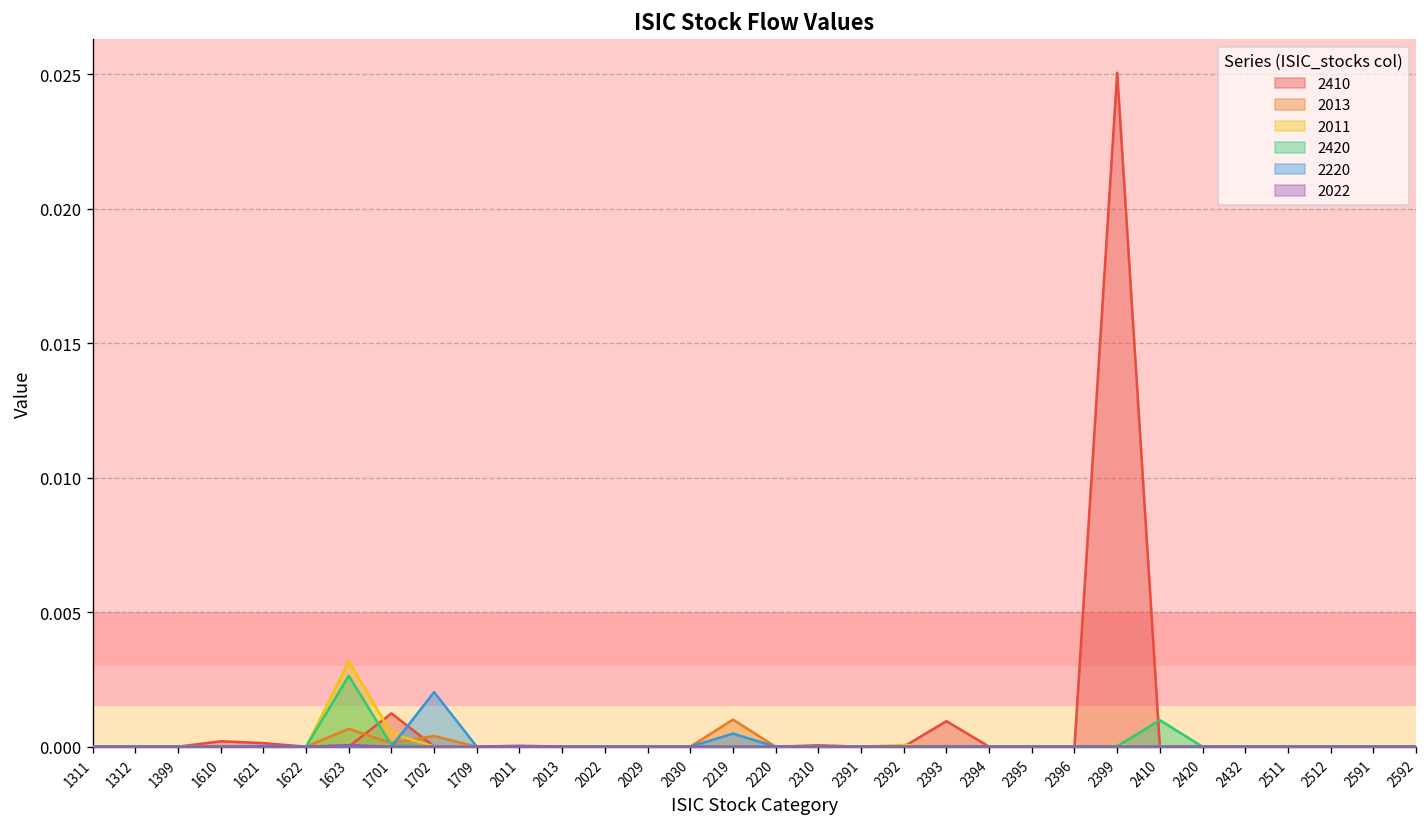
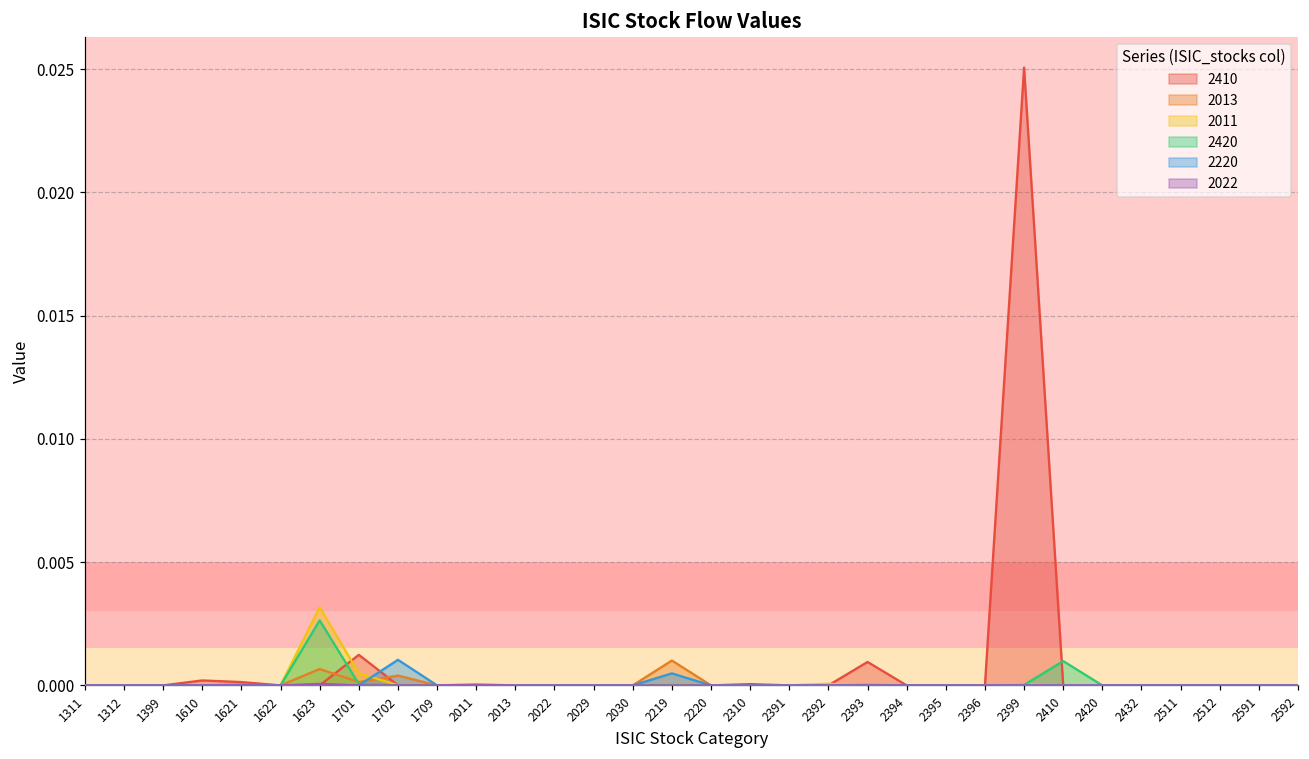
  {
    "2420": {
      "1623": 0.0026,
      "2410": 0.0010
    },
    "2220": {
-     "1702": 0.0020,
+     "1702": 0.0010,
      "2219": 0.0005
    }
  }
